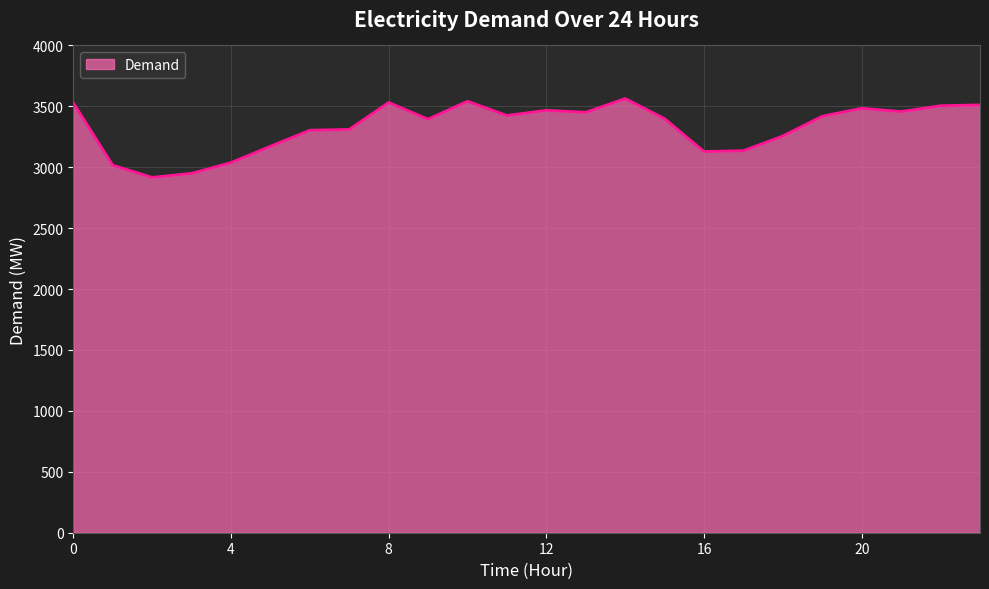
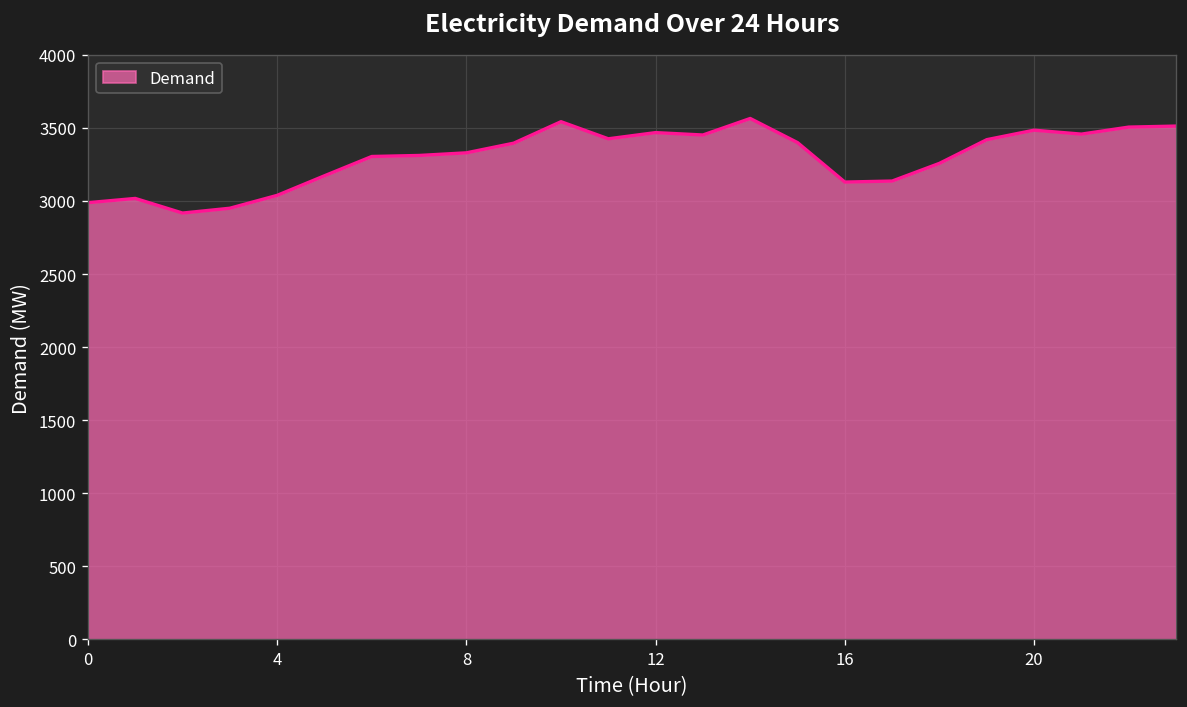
  {
-   "0": 3530,
+   "0": 2990,
    "4": 3040,
-   "8": 3530,
+   "8": 3330,
    "12": 3470,
    "16": 3130,
    "20": 3480
  }
